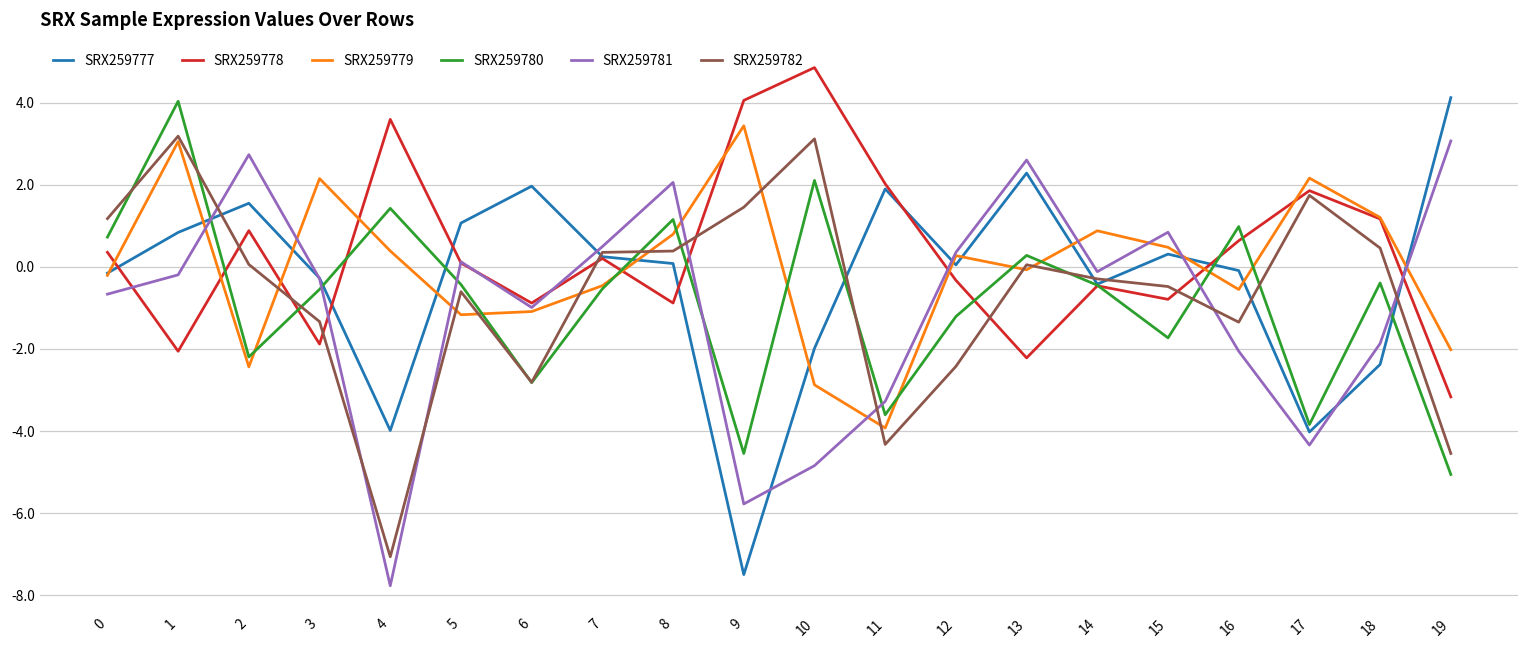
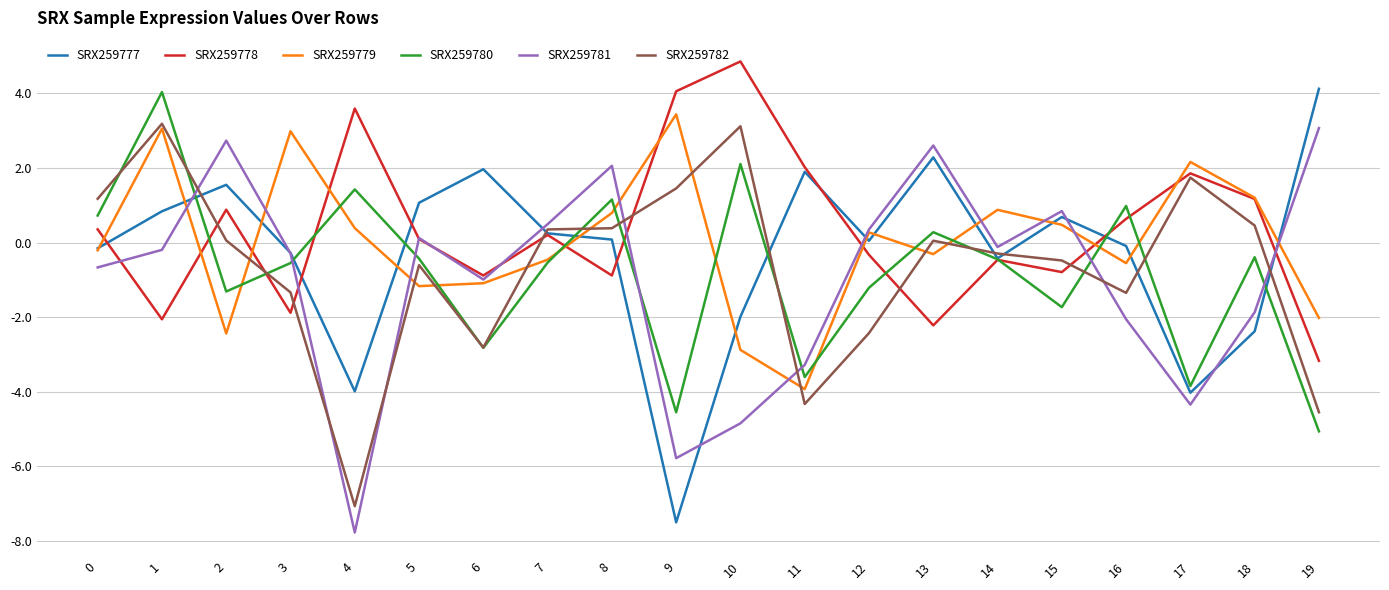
  {
    "SRX259777": {
      "1": 0.8,
      "2": 1.6,
      "4": -4.0,
      "5": 1.1,
      "6": 2.0,
      "8": 0.1,
      "9": -7.5,
      "10": -2.0,
      "11": 1.9,
      "12": 0.1,
      "13": 2.3,
-     "15": 0.3,
+     "15": 0.7,
      "16": -0.1,
      "17": -4.0,
      "18": -2.4,
      "19": 4.1
    },
    "SRX259778": {
      "0": 0.4,
      "1": -2.1,
      "2": 0.9,
      "3": -1.9,
      "4": 3.6,
      "6": -0.9,
      "8": -0.9,
      "9": 4.1,
      "10": 4.9,
      "11": 2.0,
      "12": -0.3,
      "13": -2.2,
      "15": -0.8,
      "16": 0.6,
      "17": 1.9,
      "19": -3.2
    },
    "SRX259779": {
      "1": 3.1,
      "2": -2.4,
-     "3": 2.2,
+     "3": 3.0,
      "4": 0.4,
      "5": -1.2,
      "6": -1.1,
      "7": -0.5,
      "8": 0.8,
      "9": 3.4,
      "10": -2.9,
      "11": -3.9,
      "12": 0.3,
-     "13": -0.1,
+     "13": -0.3,
      "14": 0.9,
      "15": 0.5,
      "16": -0.5,
      "17": 2.2,
      "19": -2.0
    },
    "SRX259780": {
      "0": 0.7,
      "1": 4.0,
-     "2": -2.2,
+     "2": -1.3,
      "3": -0.5,
      "4": 1.4,
      "5": -0.4,
      "7": -0.5,
      "8": 1.2,
      "9": -4.5,
      "10": 2.1,
      "11": -3.6,
      "12": -1.2,
      "13": 0.3,
      "15": -1.7,
      "16": 1.0,
      "17": -3.8,
      "18": -0.4,
      "19": -5.1
    },
    "SRX259781": {
      "0": -0.7,
      "1": -0.2,
      "2": 2.7,
      "4": -7.8,
      "6": -1.0,
      "7": 0.5,
      "8": 2.1,
      "9": -5.8,
      "10": -4.8,
      "11": -3.3,
      "12": 0.4,
      "13": 2.6,
      "14": -0.1,
      "15": 0.8,
      "16": -2.1,
      "17": -4.3,
      "18": -1.9,
      "19": 3.1
    },
    "SRX259782": {
      "0": 1.2,
      "1": 3.2,
      "2": 0.1,
      "3": -1.3,
      "4": -7.1,
      "5": -0.6,
      "7": 0.4,
      "8": 0.4,
      "9": 1.5,
      "10": 3.1,
      "11": -4.3,
      "12": -2.4,
      "13": 0.1,
      "14": -0.3,
      "15": -0.5,
      "16": -1.3,
      "17": 1.7,
      "18": 0.5,
      "19": -4.5
    }
  }
